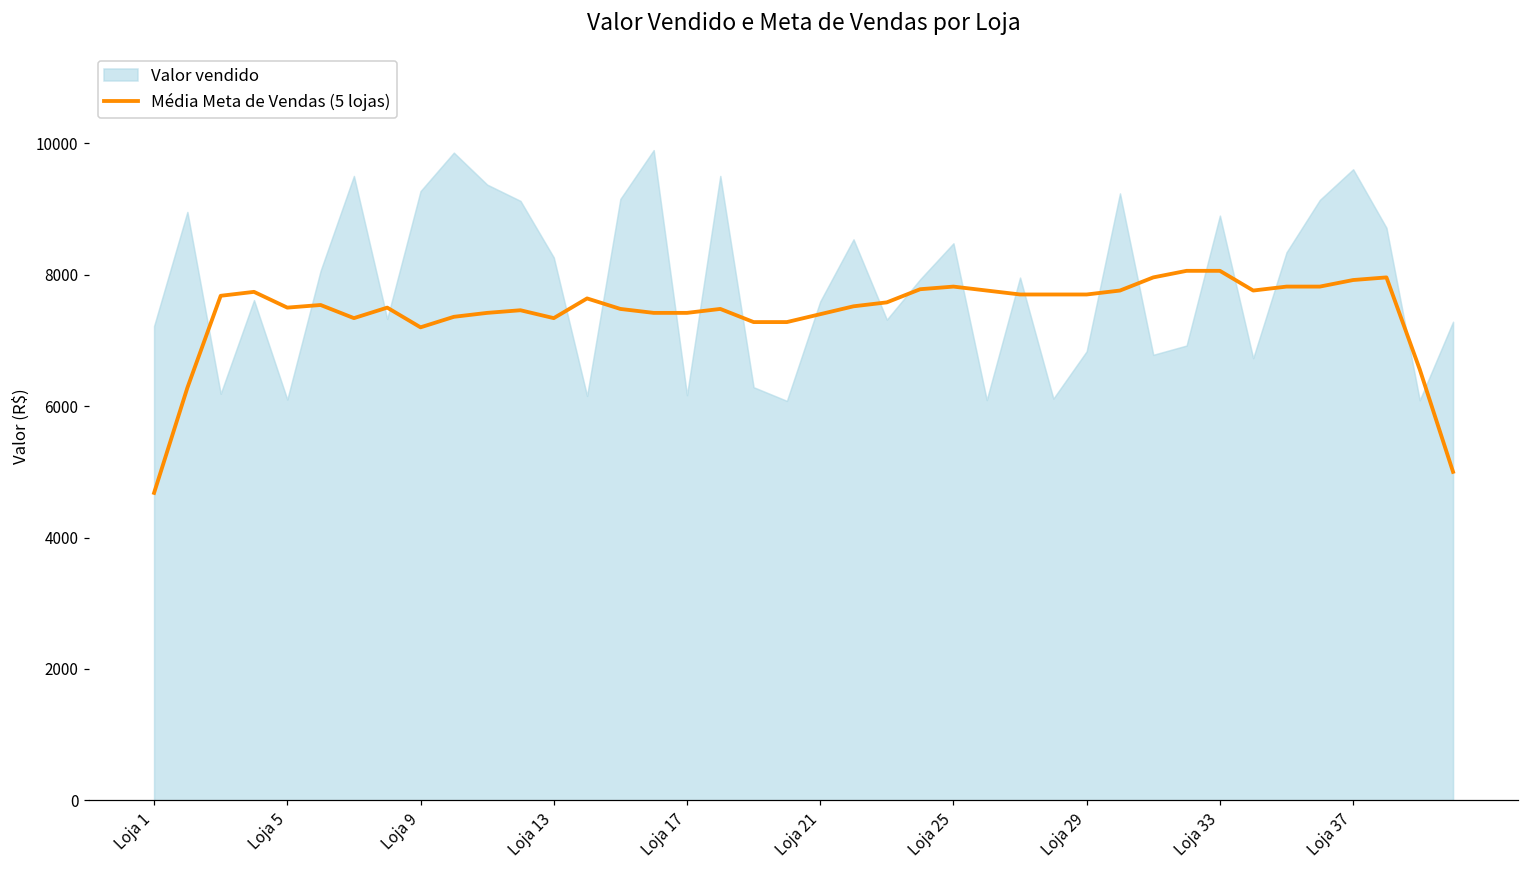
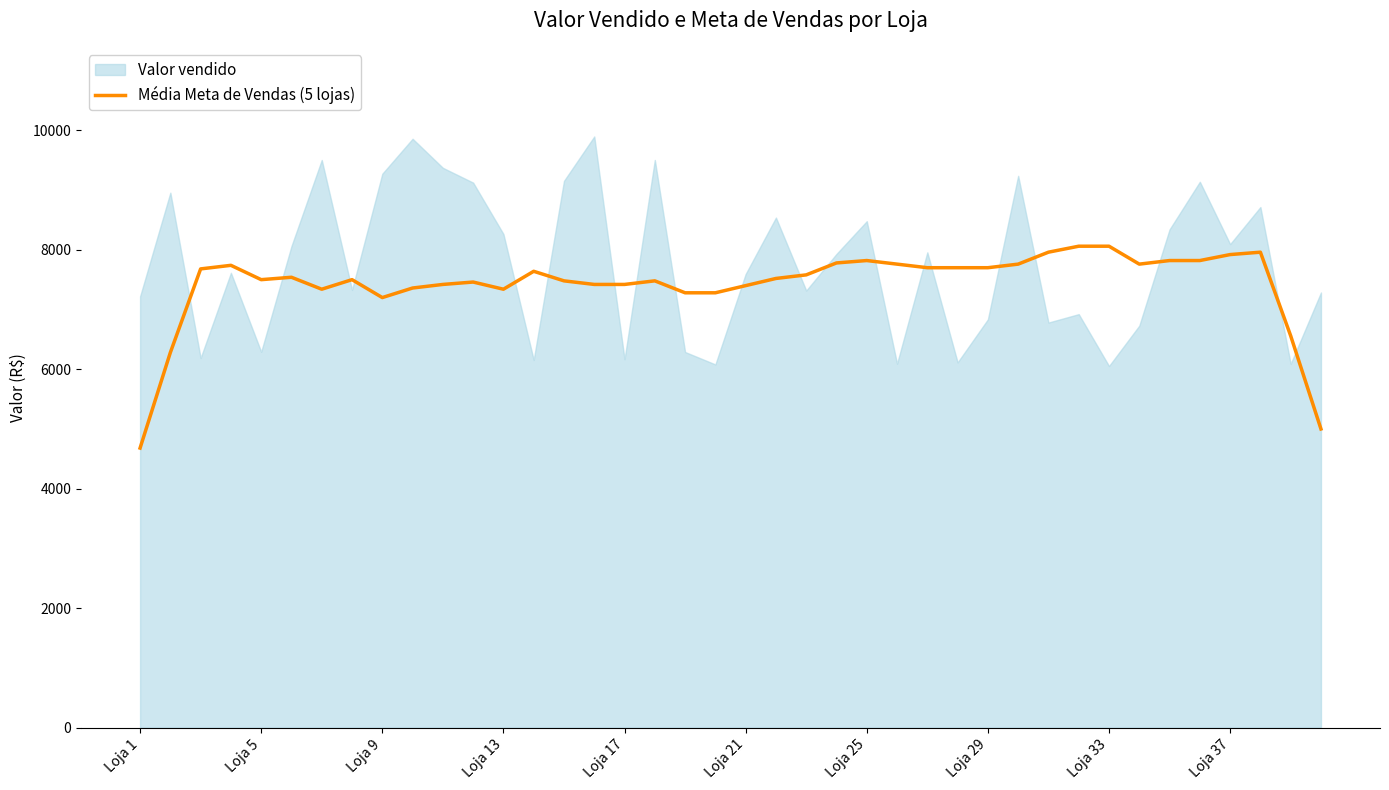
  {
    "Média Meta de Vendas (5 lojas)": {
      "Loja 1": 4700,
      "Loja 5": 7500,
      "Loja 9": 7200,
      "Loja 13": 7300,
      "Loja 17": 7400,
      "Loja 21": 7400,
      "Loja 25": 7800,
      "Loja 29": 7700,
      "Loja 33": 8100,
      "Loja 37": 7900
    },
    "Valor vendido": {
      "Loja 1": 7200,
-     "Loja 5": 6100,
+     "Loja 5": 6300,
      "Loja 9": 9300,
      "Loja 13": 8300,
      "Loja 17": 6200,
      "Loja 21": 7600,
      "Loja 25": 8500,
      "Loja 29": 6800,
-     "Loja 33": 8900,
-     "Loja 37": 9600
+     "Loja 33": 6100,
+     "Loja 37": 8100
    }
  }
